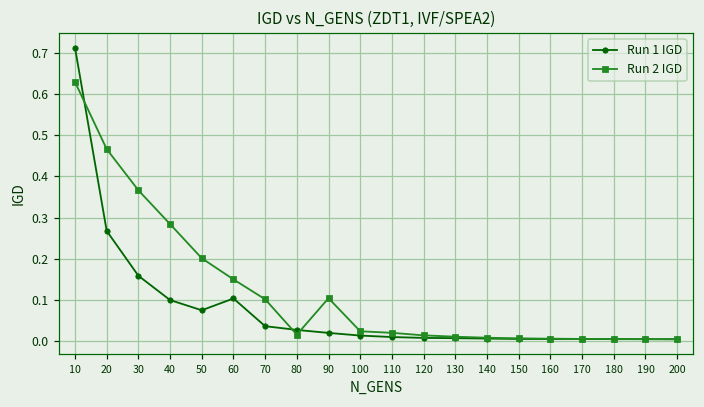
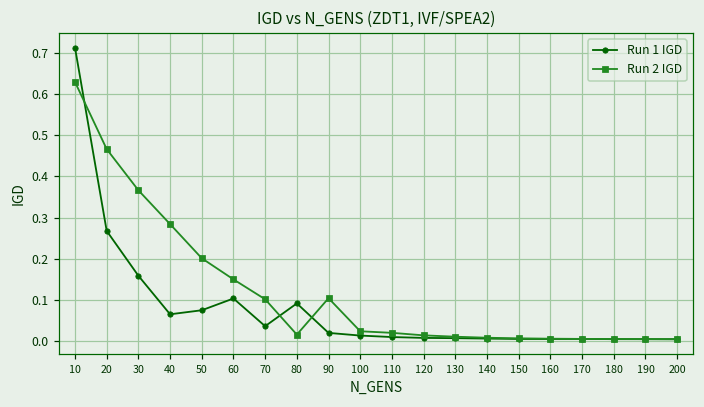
  {
    "Run 1 IGD": {
      "10": 0.71,
      "20": 0.27,
      "30": 0.16,
-     "40": 0.10,
+     "40": 0.07,
      "50": 0.07,
      "60": 0.10,
      "70": 0.04,
-     "80": 0.03,
+     "80": 0.09,
      "90": 0.02,
      "100": 0.01,
      "110": 0.01
    },
    "Run 2 IGD": {
      "10": 0.63,
      "20": 0.47,
      "30": 0.37,
      "40": 0.28,
      "50": 0.20,
      "60": 0.15,
      "70": 0.10,
      "80": 0.02,
      "90": 0.10,
      "100": 0.02,
      "110": 0.02
    }
  }
